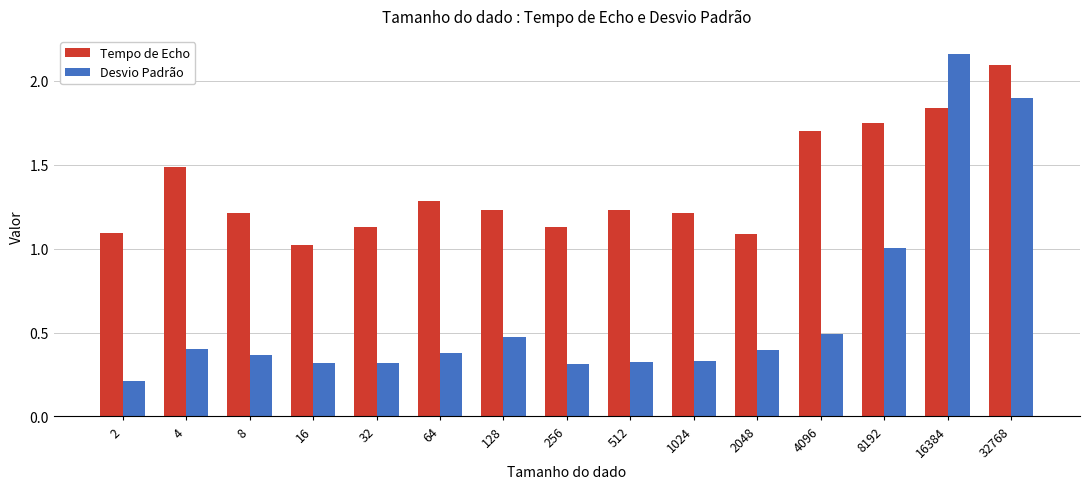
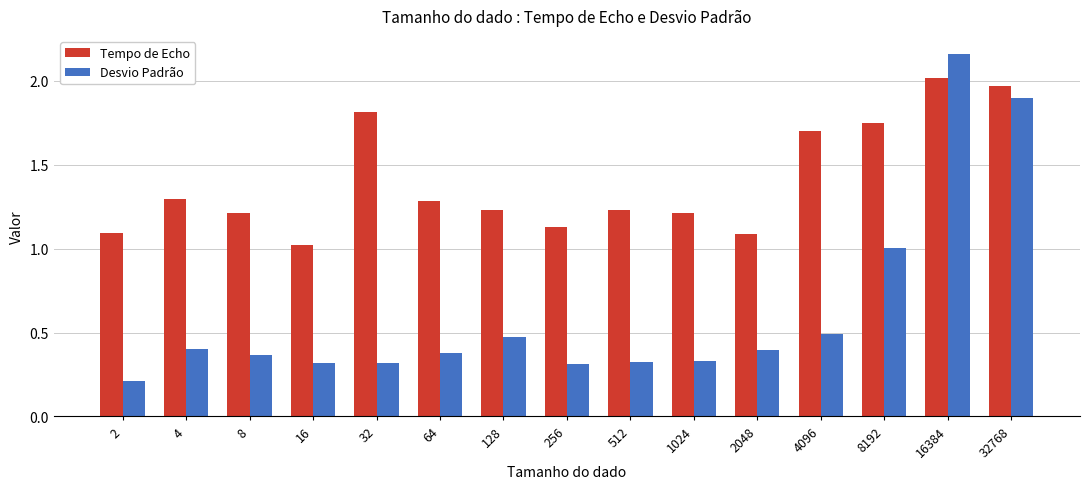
  {
    "Tempo de Echo": {
      "2": 1.09,
-     "4": 1.49,
+     "4": 1.29,
      "8": 1.21,
      "16": 1.02,
-     "32": 1.13,
+     "32": 1.82,
      "64": 1.29,
      "128": 1.23,
      "256": 1.13,
      "512": 1.23,
      "1024": 1.21,
      "2048": 1.09,
      "4096": 1.70,
      "8192": 1.75,
-     "16384": 1.84,
-     "32768": 2.09
+     "16384": 2.02,
+     "32768": 1.97
    },
    "Desvio Padrão": {
      "2": 0.21,
      "4": 0.40,
      "8": 0.37,
      "16": 0.32,
      "32": 0.32,
      "64": 0.38,
      "128": 0.47,
      "256": 0.31,
      "512": 0.33,
      "1024": 0.33,
      "2048": 0.40,
      "4096": 0.49,
      "8192": 1.01,
      "16384": 2.16,
      "32768": 1.90
    }
  }
